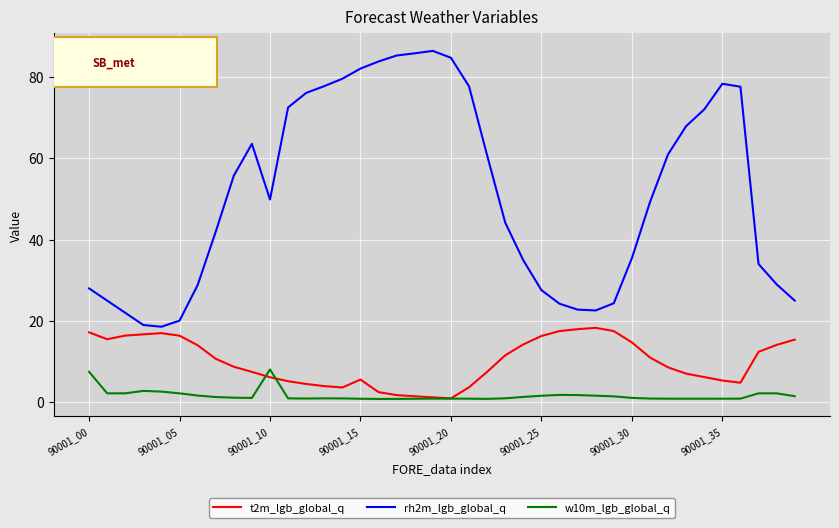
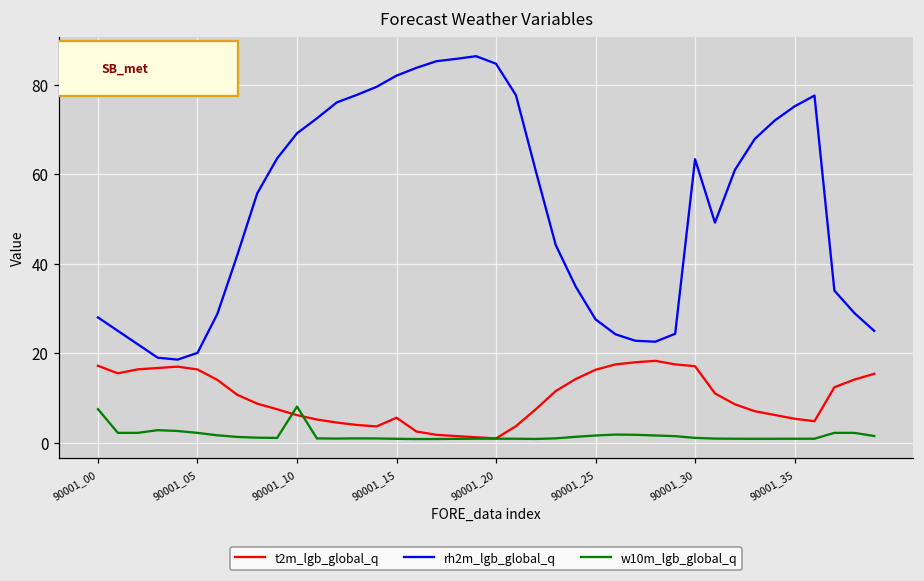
  {
    "t2m_lgb_global_q": {
      "90001_00": 17,
      "90001_05": 16,
      "90001_10": 6,
      "90001_15": 6,
      "90001_25": 16,
-     "90001_30": 15,
+     "90001_30": 17,
      "90001_35": 5
    },
    "rh2m_lgb_global_q": {
      "90001_00": 28,
      "90001_05": 20,
-     "90001_10": 50,
+     "90001_10": 69,
      "90001_15": 82,
      "90001_20": 85,
      "90001_25": 28,
-     "90001_30": 35,
-     "90001_35": 78
+     "90001_30": 63,
+     "90001_35": 75
    },
    "w10m_lgb_global_q": {
      "90001_00": 8,
      "90001_05": 2,
      "90001_10": 8,
      "90001_15": 1,
      "90001_25": 2,
      "90001_30": 1,
      "90001_35": 1
    }
  }
